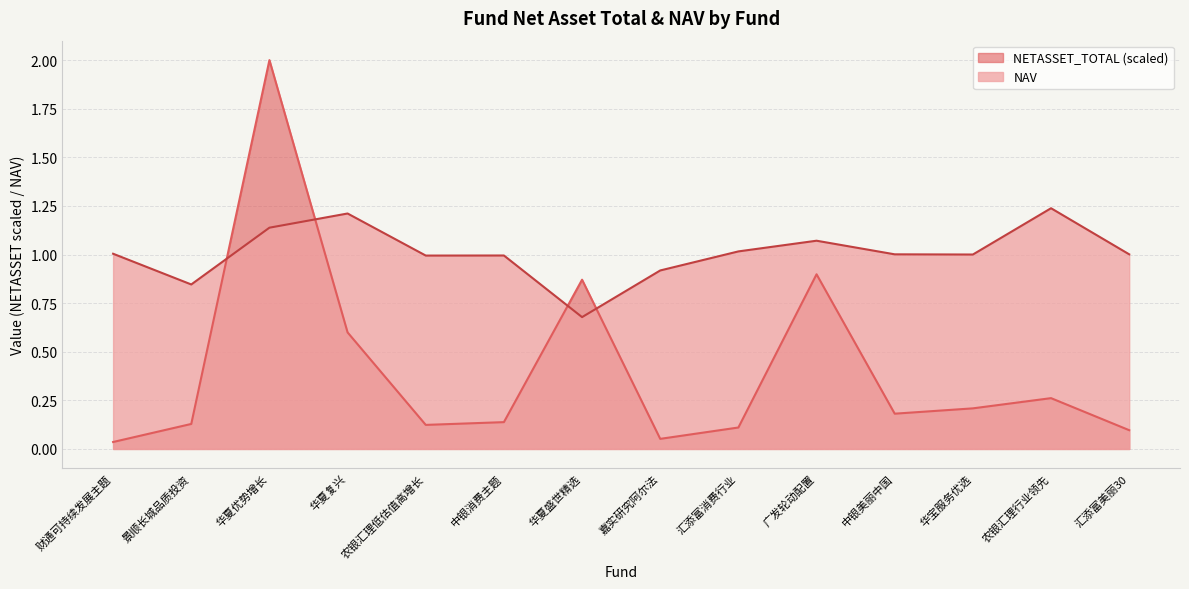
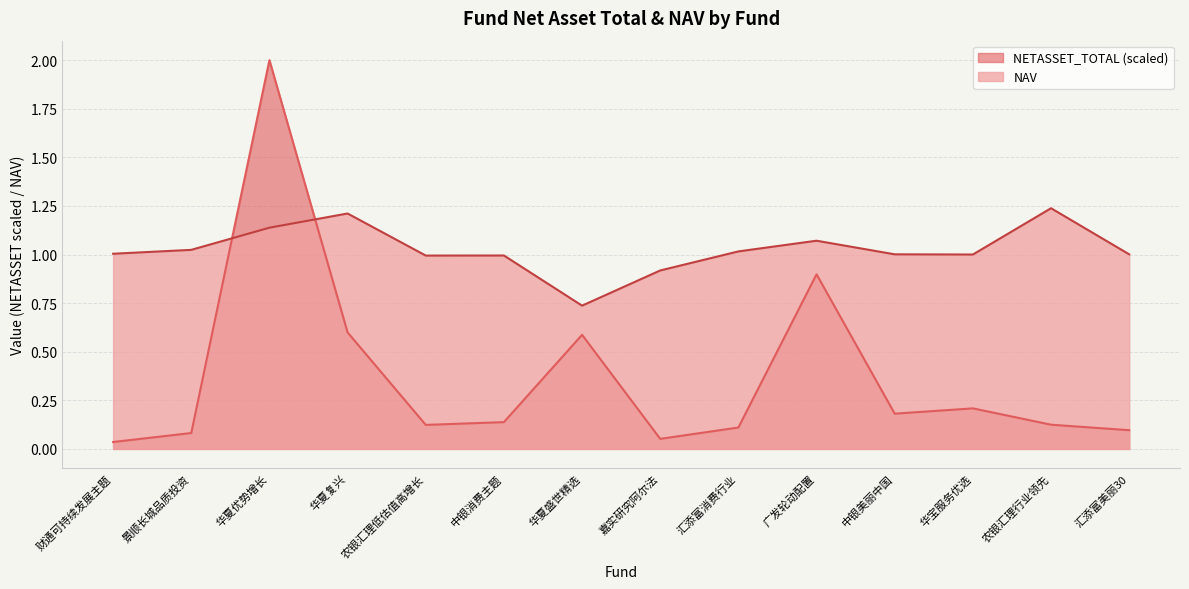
  {
    "NETASSET_TOTAL (scaled)": {
      "财通可持续发展主题": 0.04,
-     "景顺长城品质投资": 0.13,
+     "景顺长城品质投资": 0.08,
      "华夏优势增长": 2.00,
      "华夏复兴": 0.60,
      "农银汇理低估值高增长": 0.12,
      "中银消费主题": 0.14,
-     "华夏盛世精选": 0.87,
+     "华夏盛世精选": 0.59,
      "嘉实研究阿尔法": 0.05,
      "汇添富消费行业": 0.11,
      "广发轮动配置": 0.90,
      "中银美丽中国": 0.18,
      "华宝服务优选": 0.21,
-     "农银汇理行业领先": 0.26,
+     "农银汇理行业领先": 0.12,
      "汇添富美丽30": 0.10
    },
    "NAV": {
      "财通可持续发展主题": 1.00,
-     "景顺长城品质投资": 0.85,
+     "景顺长城品质投资": 1.02,
      "华夏优势增长": 1.14,
      "华夏复兴": 1.21,
      "农银汇理低估值高增长": 0.99,
      "中银消费主题": 1.00,
-     "华夏盛世精选": 0.68,
+     "华夏盛世精选": 0.74,
      "嘉实研究阿尔法": 0.92,
      "汇添富消费行业": 1.02,
      "广发轮动配置": 1.07,
      "中银美丽中国": 1.00,
      "华宝服务优选": 1.00,
      "农银汇理行业领先": 1.24,
      "汇添富美丽30": 1.00
    }
  }
